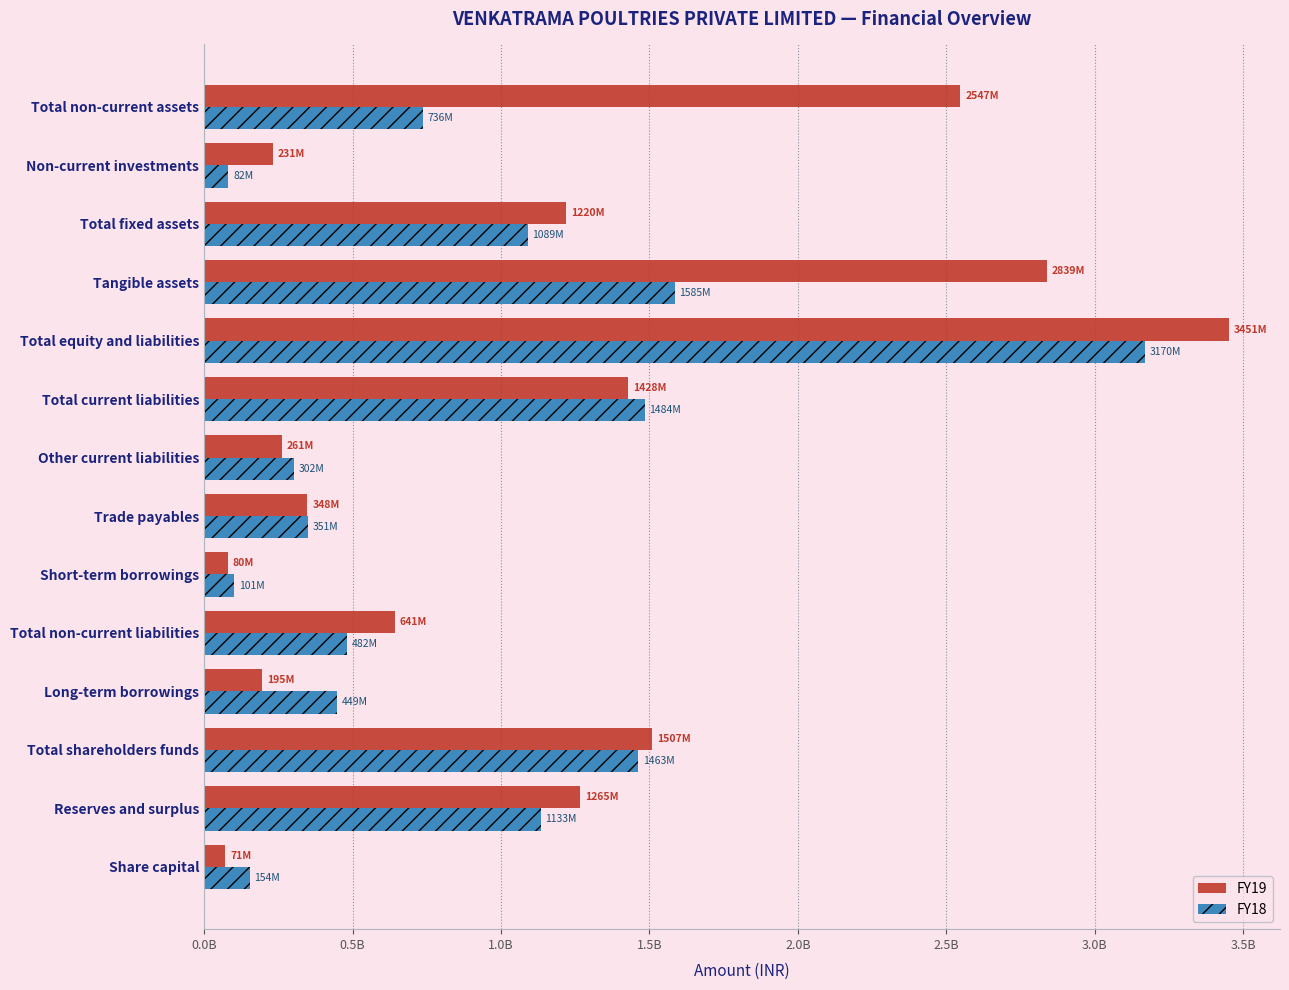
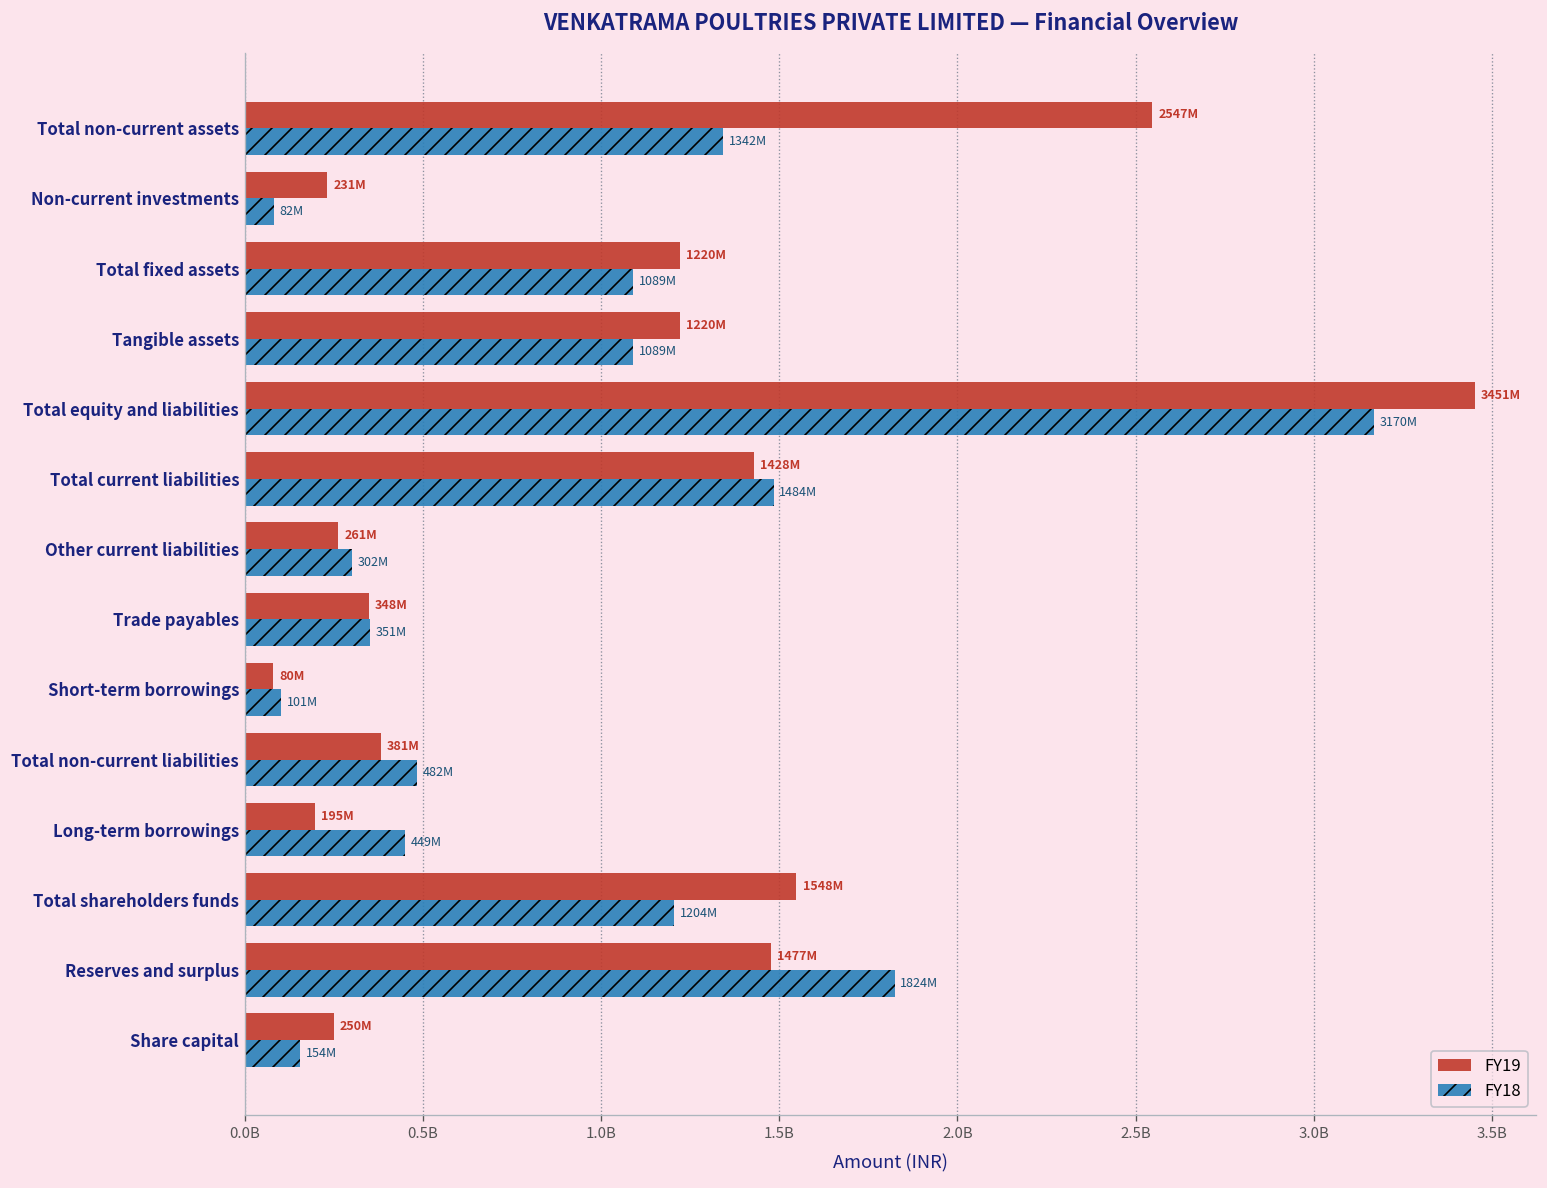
  {
    "FY19": {
      "Total non-current assets": "2547M",
      "Non-current investments": "231M",
      "Total fixed assets": "1220M",
-     "Tangible assets": "2839M",
+     "Tangible assets": "1220M",
      "Total equity and liabilities": "3451M",
      "Total current liabilities": "1428M",
      "Other current liabilities": "261M",
      "Trade payables": "348M",
      "Short-term borrowings": "80M",
-     "Total non-current liabilities": "641M",
+     "Total non-current liabilities": "381M",
      "Long-term borrowings": "195M",
-     "Total shareholders funds": "1507M",
-     "Reserves and surplus": "1265M",
-     "Share capital": "71M"
+     "Total shareholders funds": "1548M",
+     "Reserves and surplus": "1477M",
+     "Share capital": "250M"
    },
    "FY18": {
-     "Total non-current assets": "736M",
+     "Total non-current assets": "1342M",
      "Non-current investments": "82M",
      "Total fixed assets": "1089M",
-     "Tangible assets": "1585M",
+     "Tangible assets": "1089M",
      "Total equity and liabilities": "3170M",
      "Total current liabilities": "1484M",
      "Other current liabilities": "302M",
      "Trade payables": "351M",
      "Short-term borrowings": "101M",
      "Total non-current liabilities": "482M",
      "Long-term borrowings": "449M",
-     "Total shareholders funds": "1463M",
-     "Reserves and surplus": "1133M",
+     "Total shareholders funds": "1204M",
+     "Reserves and surplus": "1824M",
      "Share capital": "154M"
    }
  }
